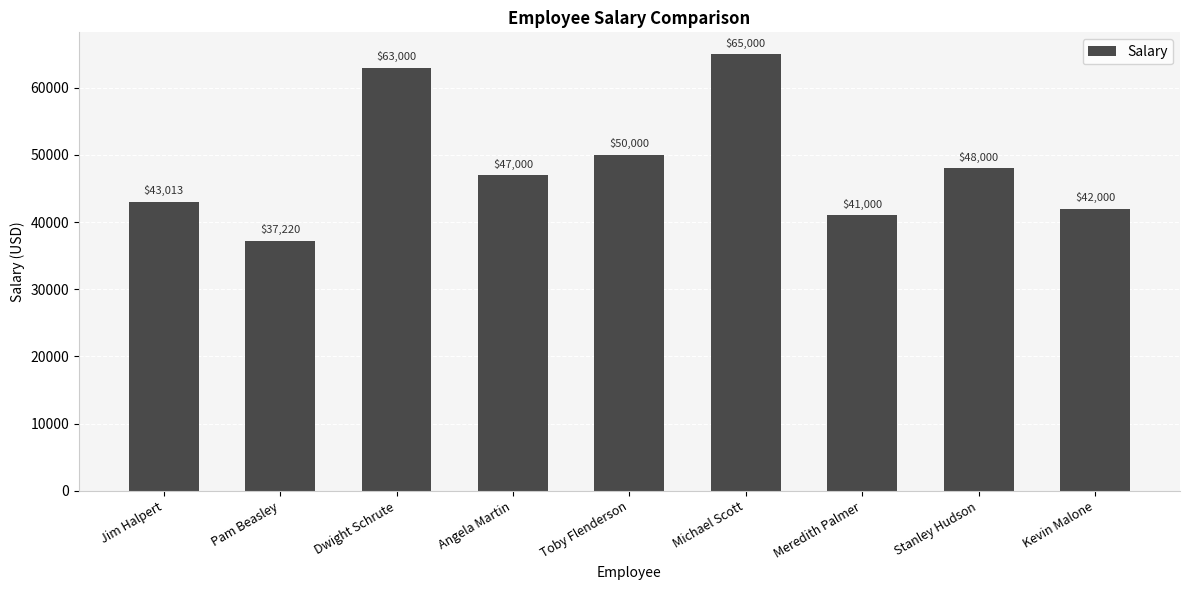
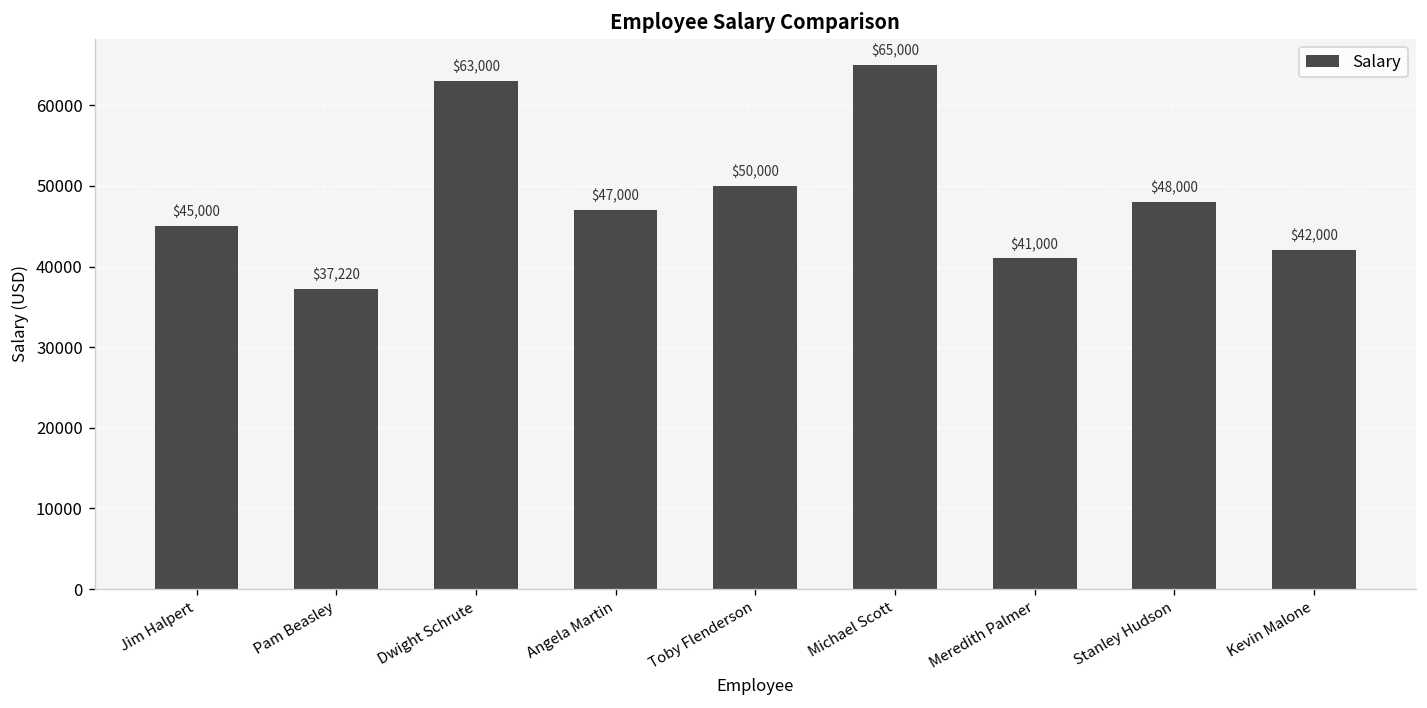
  {
-   "Jim Halpert": "$43,013",
+   "Jim Halpert": "$45,000",
    "Pam Beasley": "$37,220",
    "Dwight Schrute": "$63,000",
    "Angela Martin": "$47,000",
    "Toby Flenderson": "$50,000",
    "Michael Scott": "$65,000",
    "Meredith Palmer": "$41,000",
    "Stanley Hudson": "$48,000",
    "Kevin Malone": "$42,000"
  }
